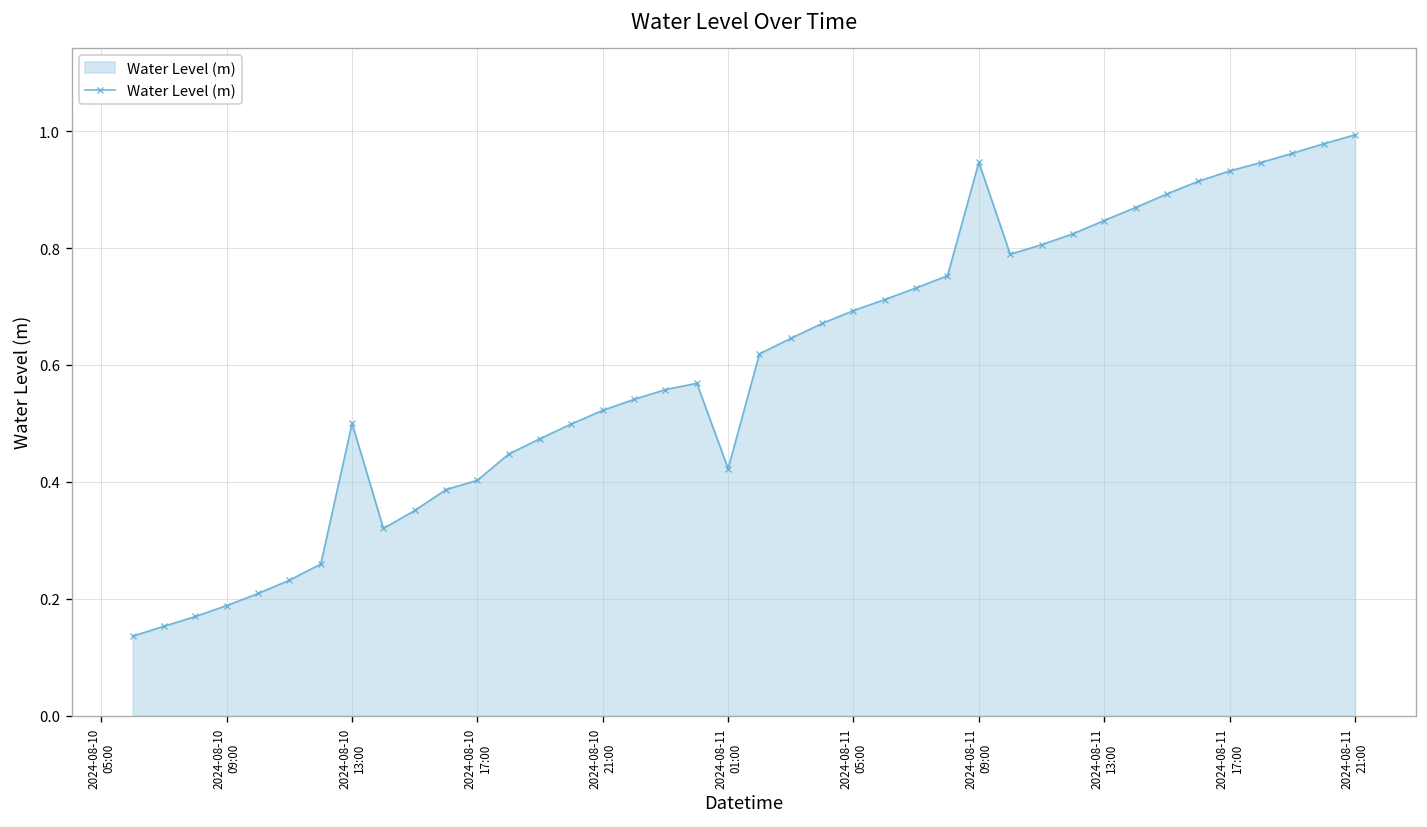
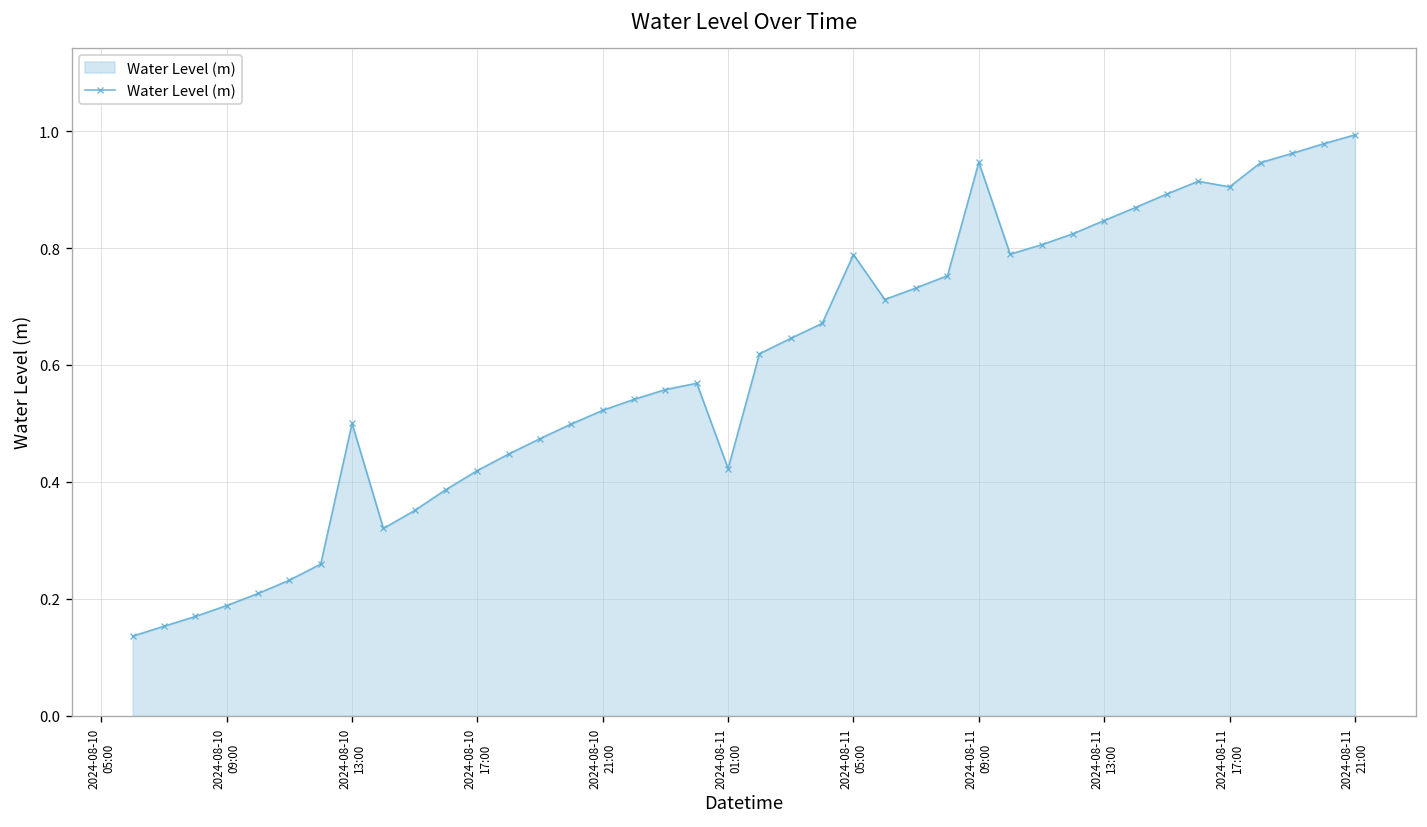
  {
    "2024-08-10 09:00": 0.19,
    "2024-08-10 13:00": 0.50,
-   "2024-08-10 17:00": 0.40,
+   "2024-08-10 17:00": 0.42,
    "2024-08-10 21:00": 0.52,
    "2024-08-11 01:00": 0.42,
-   "2024-08-11 05:00": 0.69,
+   "2024-08-11 05:00": 0.79,
    "2024-08-11 09:00": 0.95,
    "2024-08-11 13:00": 0.85,
-   "2024-08-11 17:00": 0.93,
+   "2024-08-11 17:00": 0.90,
    "2024-08-11 21:00": 0.99
  }
